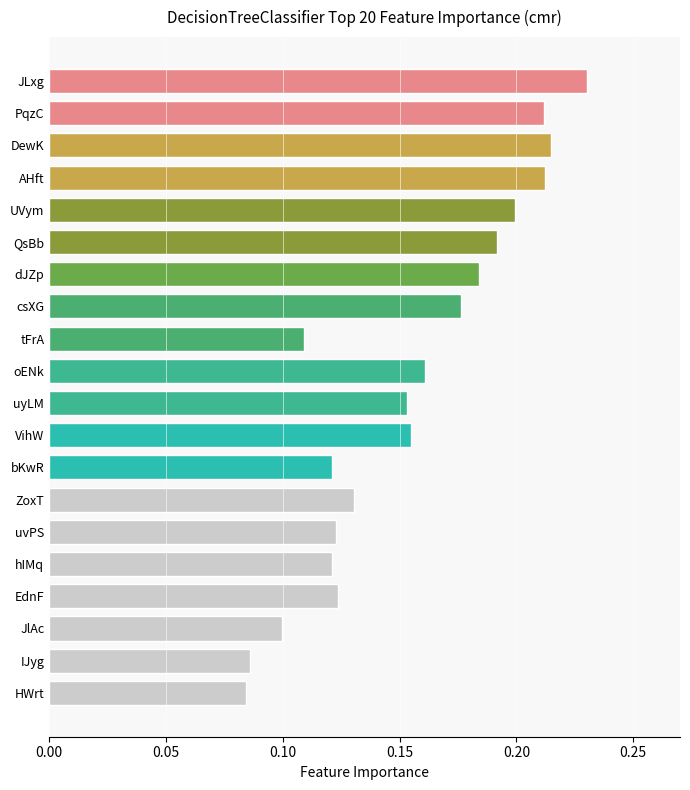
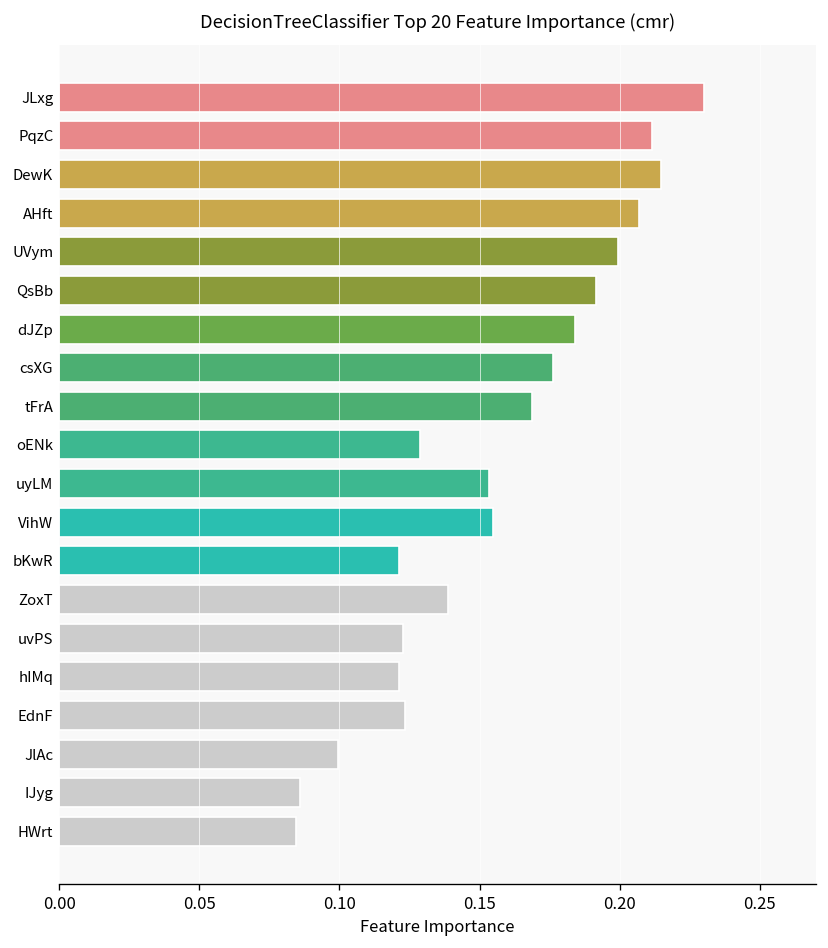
  {
    "JLxg": 0.230,
    "PqzC": 0.212,
    "DewK": 0.215,
-   "AHft": 0.212,
+   "AHft": 0.207,
    "UVym": 0.199,
    "QsBb": 0.192,
    "dJZp": 0.184,
    "csXG": 0.176,
-   "tFrA": 0.109,
-   "oENk": 0.161,
+   "tFrA": 0.169,
+   "oENk": 0.129,
    "uyLM": 0.153,
    "VihW": 0.155,
    "bKwR": 0.121,
-   "ZoxT": 0.130,
+   "ZoxT": 0.139,
    "uvPS": 0.123,
    "hIMq": 0.121,
    "EdnF": 0.123,
    "JlAc": 0.100,
    "IJyg": 0.086,
    "HWrt": 0.084
  }
